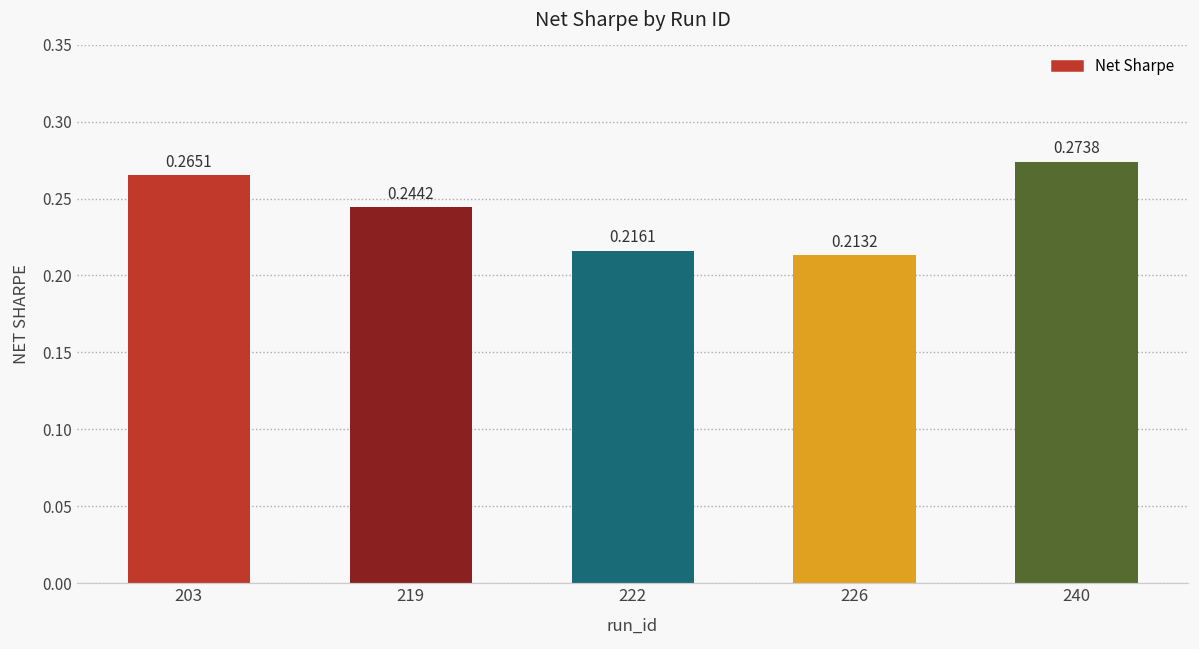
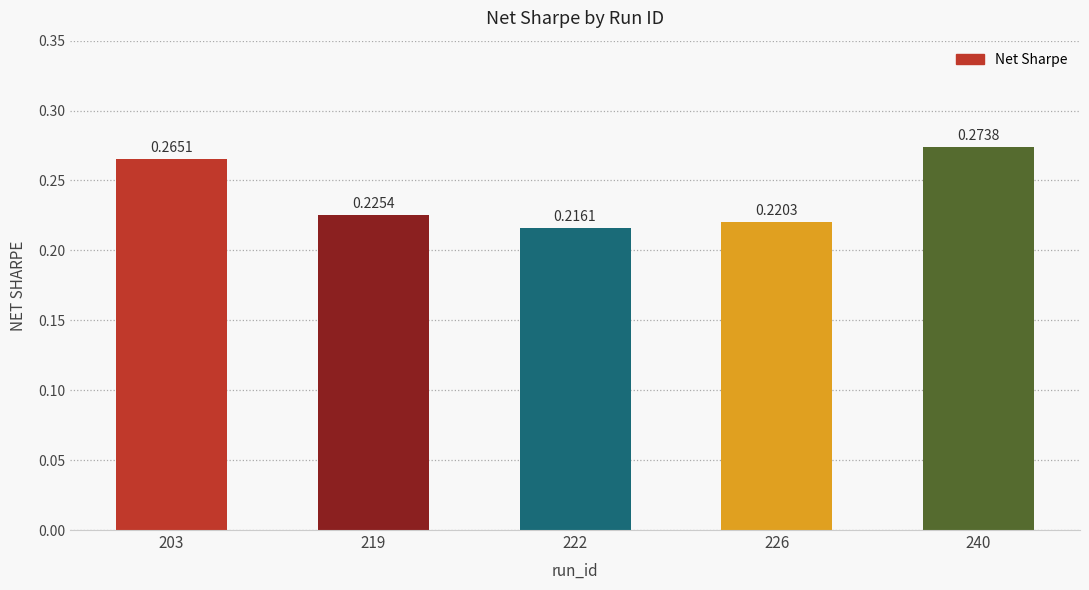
  {
    "203": 0.2651,
-   "219": 0.2442,
+   "219": 0.2254,
    "222": 0.2161,
-   "226": 0.2132,
+   "226": 0.2203,
    "240": 0.2738
  }
